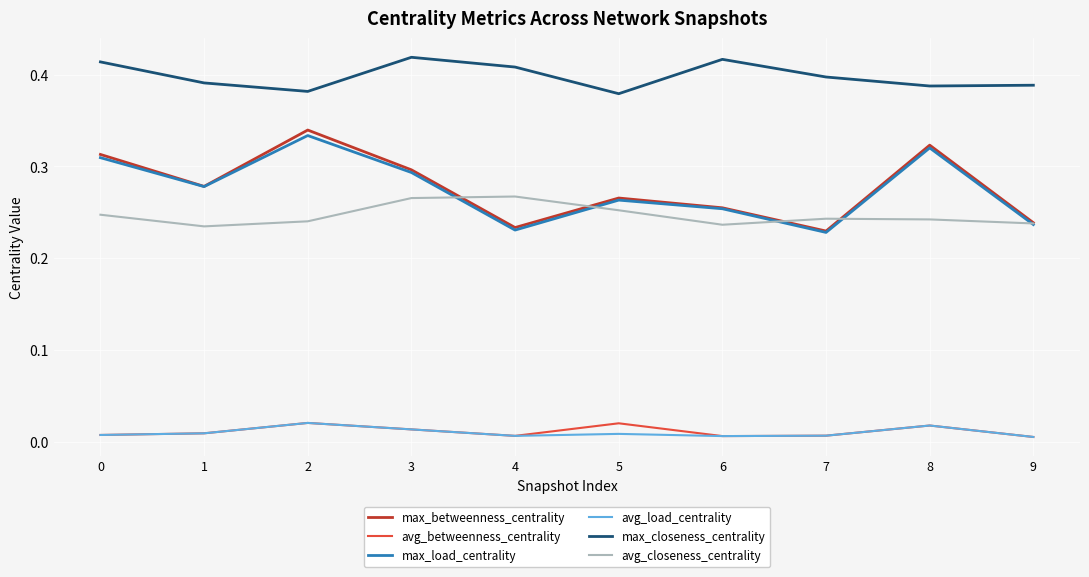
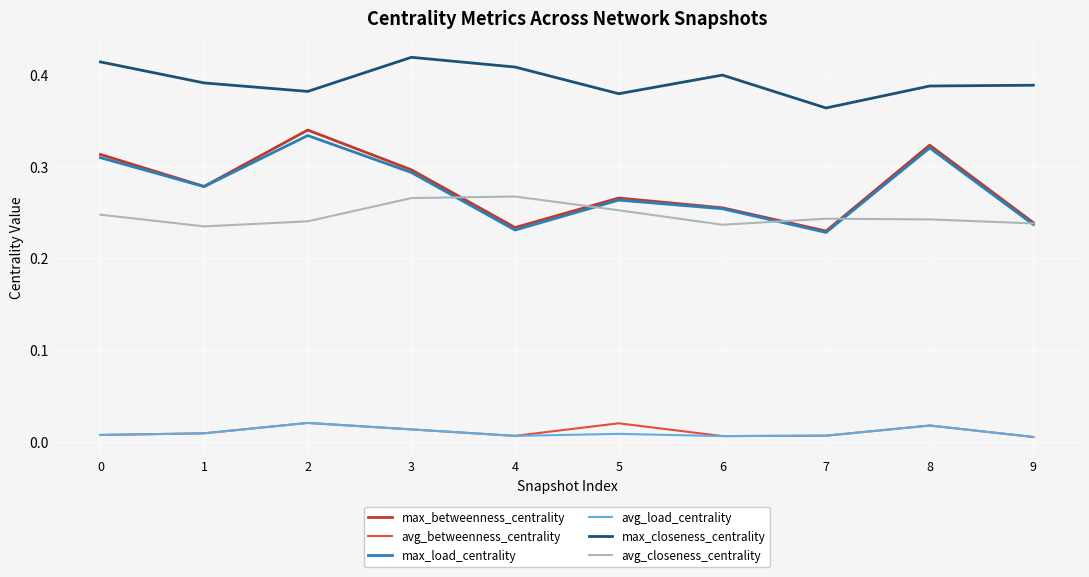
  {
    "max_load_centrality": {
      "0": 0.31,
      "2": 0.33,
      "3": 0.29,
      "4": 0.23,
      "8": 0.32
    },
    "avg_load_centrality": {
      "5": 0.01
    },
    "max_closeness_centrality": {
      "0": 0.41,
      "1": 0.39,
      "2": 0.38,
      "3": 0.42,
      "4": 0.41,
      "5": 0.38,
-     "6": 0.42,
-     "7": 0.40,
+     "6": 0.40,
+     "7": 0.36,
      "8": 0.39,
      "9": 0.39
    },
    "avg_closeness_centrality": {
      "0": 0.25,
      "1": 0.23,
      "2": 0.24,
      "3": 0.27,
      "4": 0.27,
      "5": 0.25,
      "6": 0.24,
      "7": 0.24,
      "8": 0.24
    }
  }
